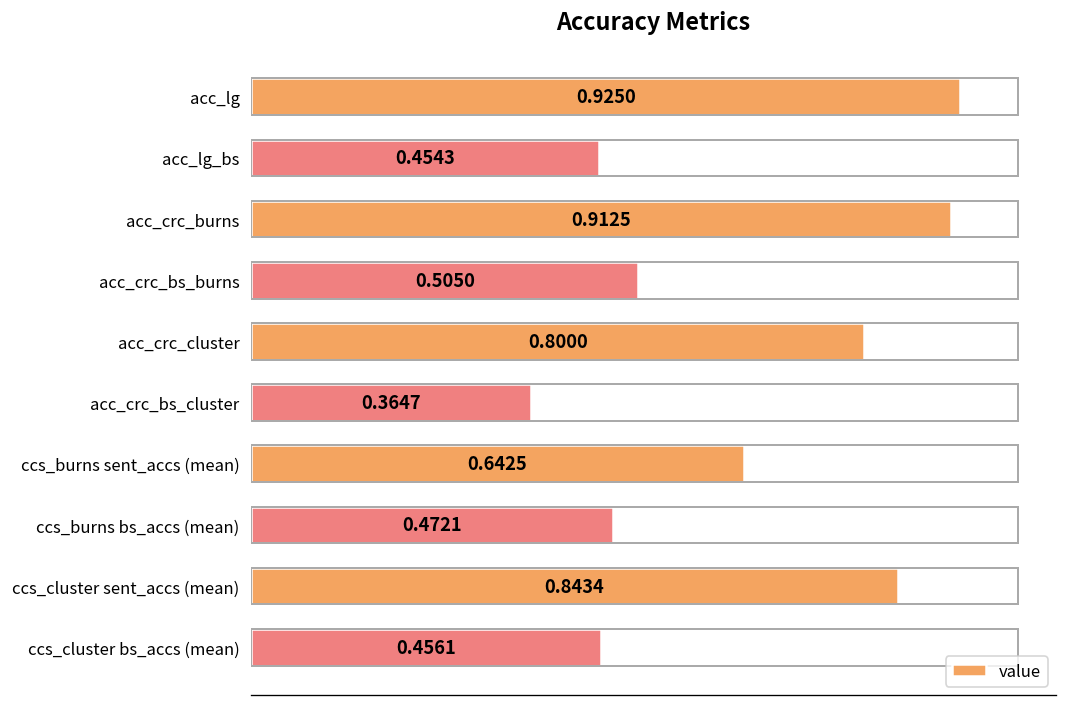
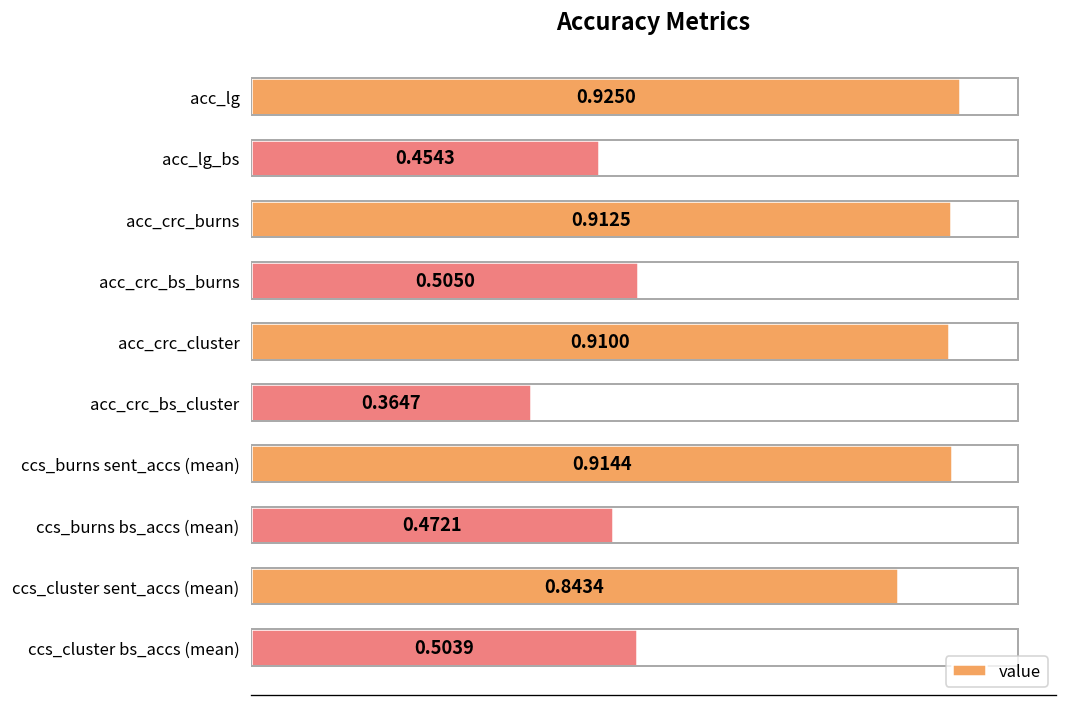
  {
    "acc_lg": 0.9250,
    "acc_lg_bs": 0.4543,
    "acc_crc_burns": 0.9125,
    "acc_crc_bs_burns": 0.5050,
-   "acc_crc_cluster": 0.8000,
+   "acc_crc_cluster": 0.9100,
    "acc_crc_bs_cluster": 0.3647,
-   "ccs_burns sent_accs (mean)": 0.6425,
+   "ccs_burns sent_accs (mean)": 0.9144,
    "ccs_burns bs_accs (mean)": 0.4721,
    "ccs_cluster sent_accs (mean)": 0.8434,
-   "ccs_cluster bs_accs (mean)": 0.4561
+   "ccs_cluster bs_accs (mean)": 0.5039
  }
